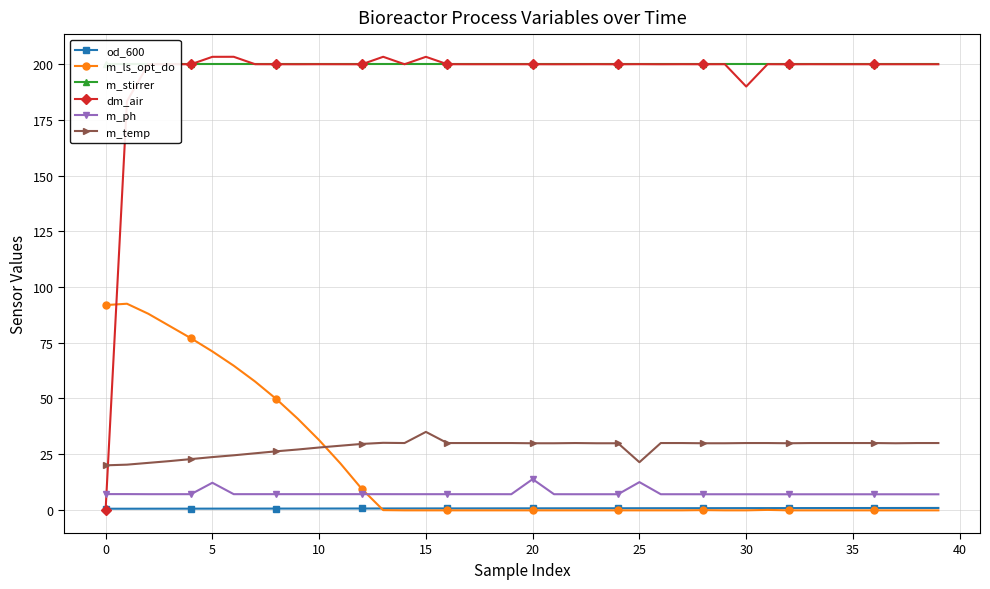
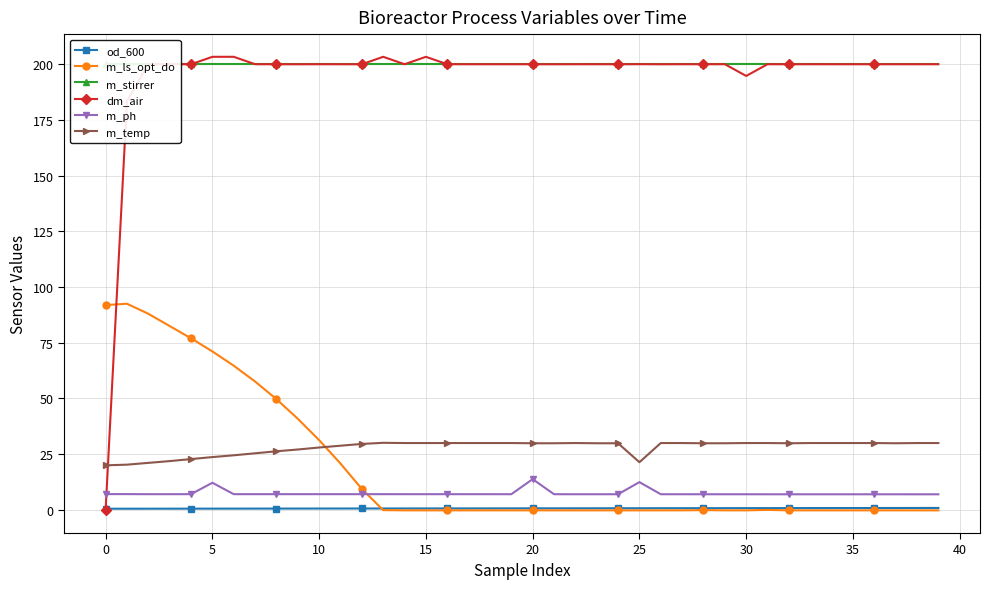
  {
    "od_600": {
      "5": 1,
      "10": 1
    },
    "m_ls_opt_do": {
      "0": 92,
      "5": 71,
      "10": 31
    },
    "m_stirrer": {
      "5": 200,
      "15": 200,
      "30": 200
    },
    "dm_air": {
      "5": 203,
      "15": 203,
-     "30": 190
+     "30": 195
    },
    "m_ph": {
      "0": 7,
      "5": 12,
      "10": 7,
      "15": 7,
      "20": 14,
      "25": 12,
      "30": 7,
      "35": 7
    },
    "m_temp": {
      "0": 20,
      "5": 24,
      "10": 28,
-     "15": 35,
+     "15": 30,
      "20": 30,
      "25": 21,
      "30": 30,
      "35": 30
    }
  }
